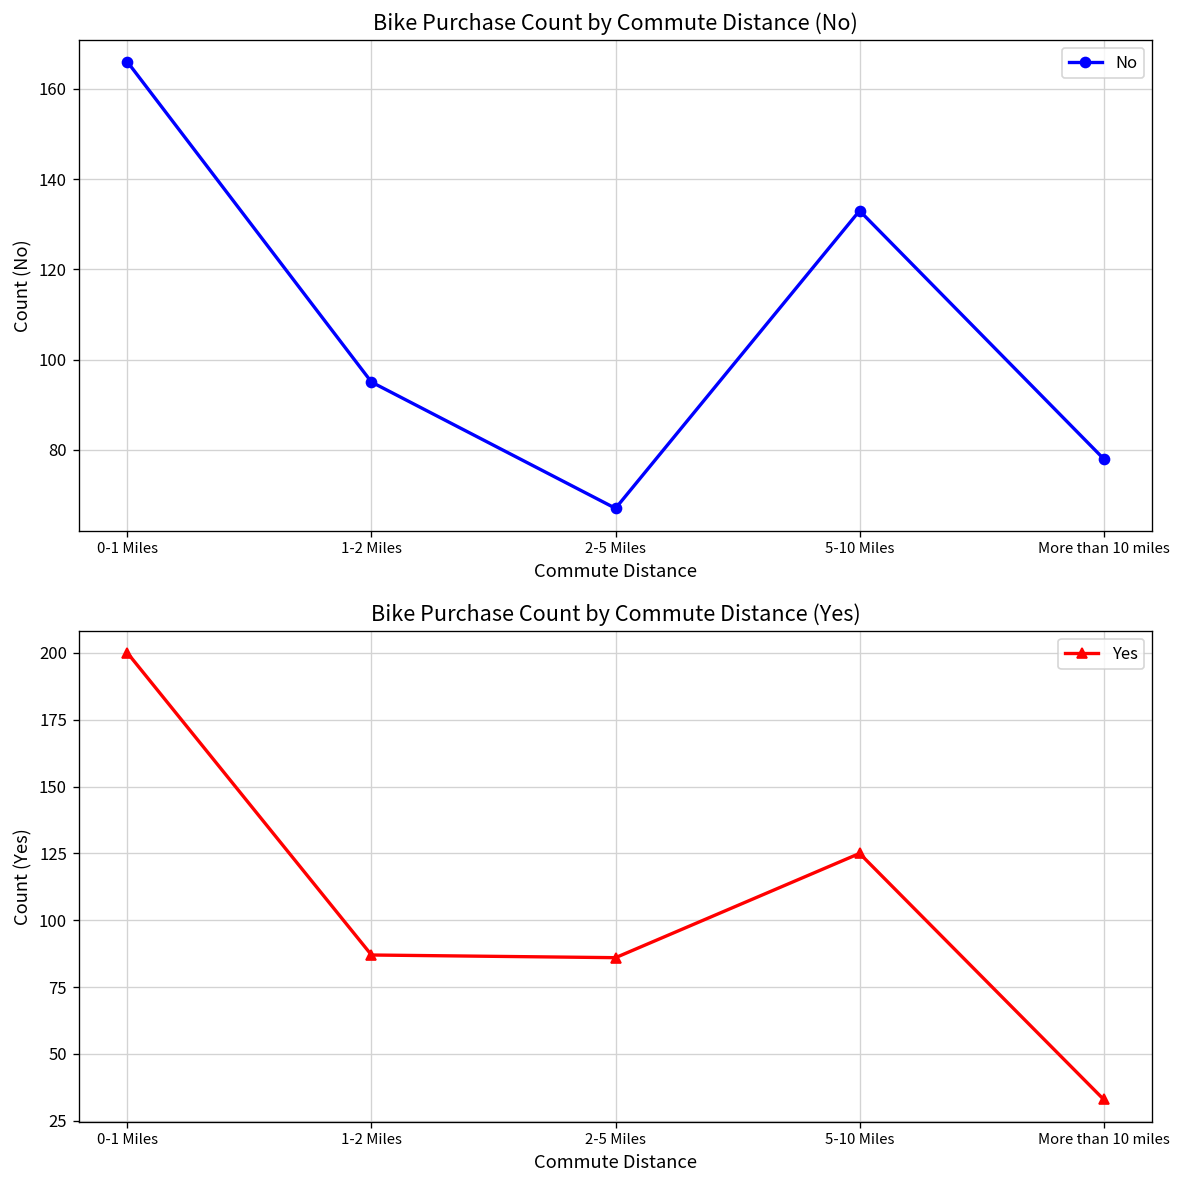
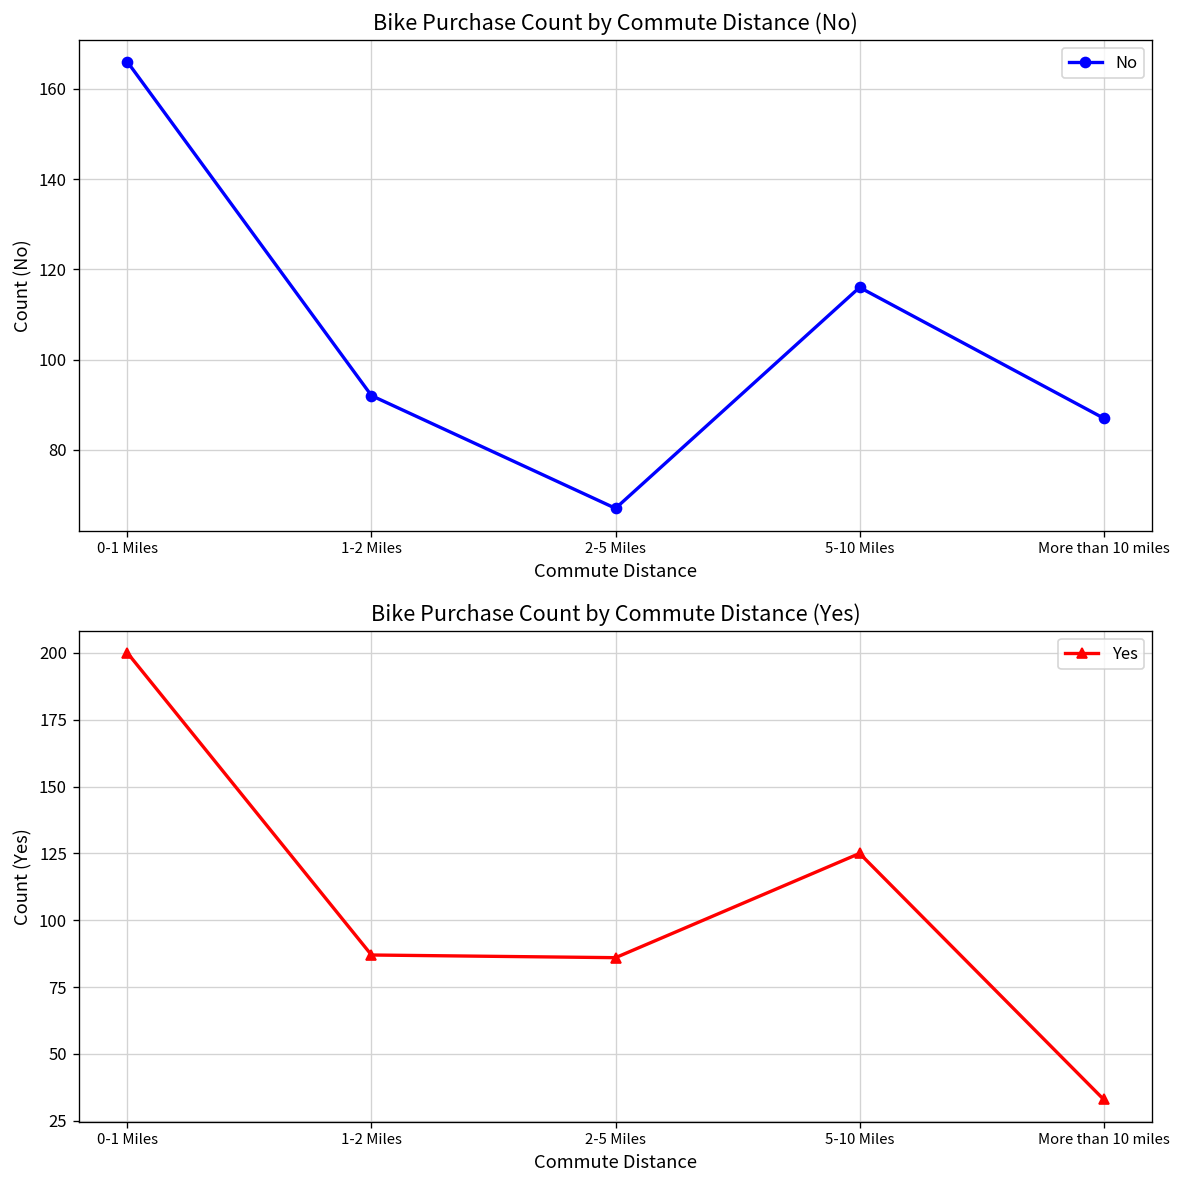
  {
    "Bike Purchase Count by Commute Distance (No)": {
      "0-1 Miles": 166,
-     "1-2 Miles": 95,
+     "1-2 Miles": 92,
      "2-5 Miles": 67,
-     "5-10 Miles": 133,
-     "More than 10 miles": 78
+     "5-10 Miles": 116,
+     "More than 10 miles": 87
    },
    "Bike Purchase Count by Commute Distance (Yes)": {
      "0-1 Miles": 200,
      "1-2 Miles": 87,
      "2-5 Miles": 86,
      "5-10 Miles": 125,
      "More than 10 miles": 33
    }
  }
